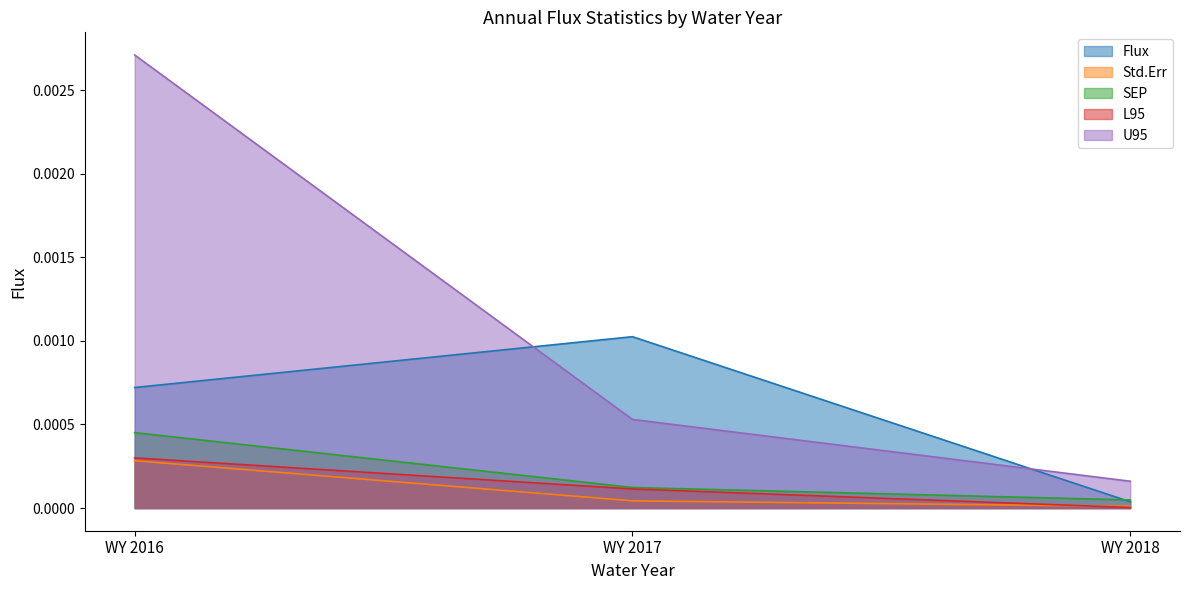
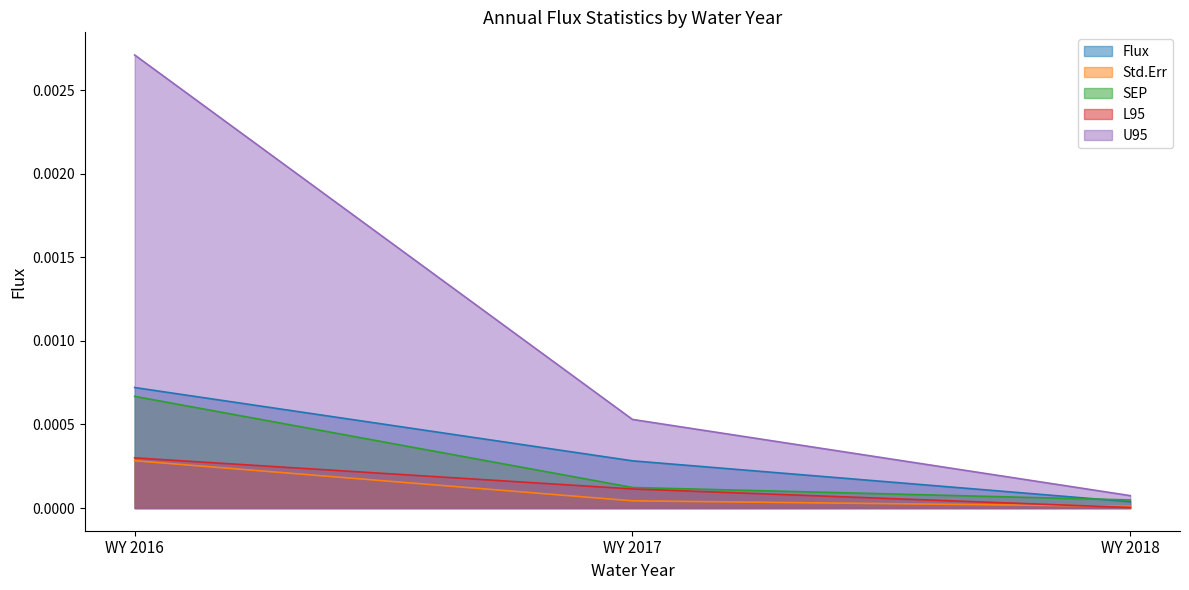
  {
    "Flux": {
      "WY 2016": 0.00072,
-     "WY 2017": 0.00102
+     "WY 2017": 0.00028
    },
    "Std.Err": {
      "WY 2016": 0.00028,
      "WY 2017": 0.00004
    },
    "SEP": {
-     "WY 2016": 0.00045
+     "WY 2016": 0.00067
    },
    "L95": {
      "WY 2016": 0.00030
    },
    "U95": {
      "WY 2016": 0.00271,
      "WY 2017": 0.00053,
-     "WY 2018": 0.00016
+     "WY 2018": 0.00007
    }
  }
